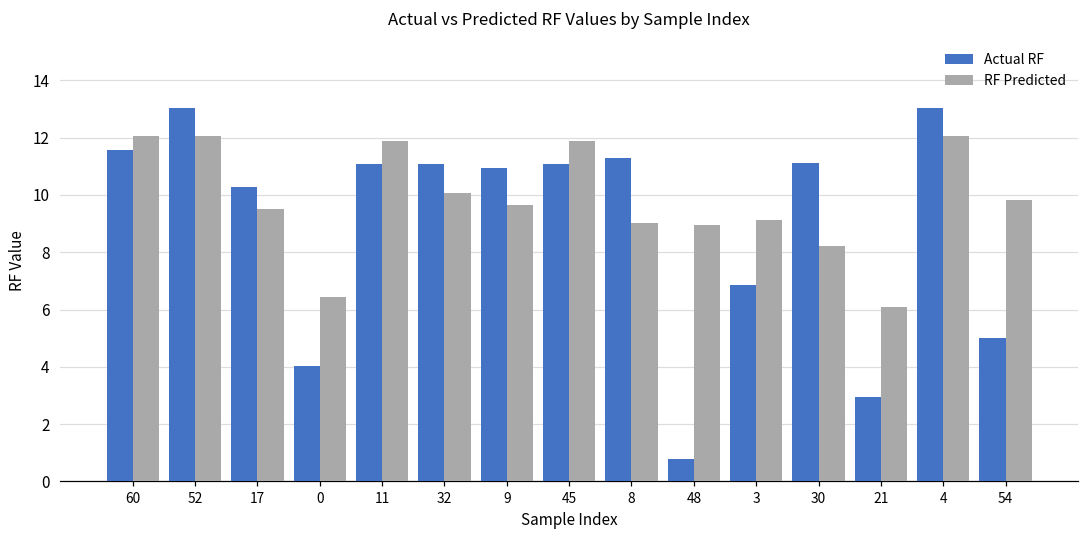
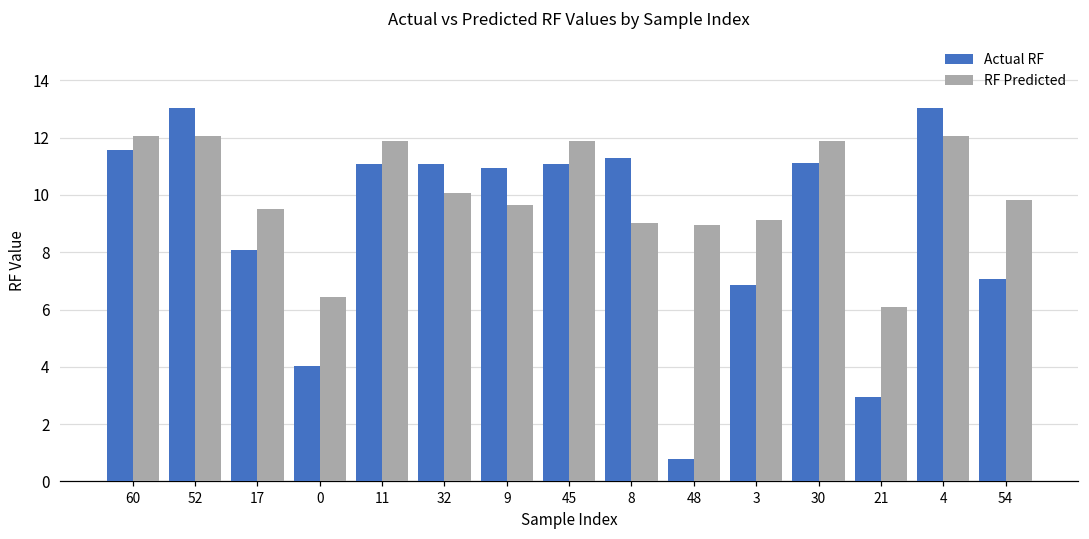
  {
    "Actual RF": {
      "60": 11.6,
      "52": 13.0,
-     "17": 10.3,
+     "17": 8.1,
      "0": 4.0,
      "11": 11.1,
      "32": 11.1,
      "9": 10.9,
      "45": 11.1,
      "8": 11.3,
      "48": 0.8,
      "3": 6.9,
      "30": 11.1,
      "21": 3.0,
      "4": 13.0,
-     "54": 5.0
+     "54": 7.1
    },
    "RF Predicted": {
      "60": 12.1,
      "52": 12.1,
      "17": 9.5,
      "0": 6.4,
      "11": 11.9,
      "32": 10.1,
      "9": 9.7,
      "45": 11.9,
      "8": 9.0,
      "48": 8.9,
      "3": 9.1,
-     "30": 8.2,
+     "30": 11.9,
      "21": 6.1,
      "4": 12.1,
      "54": 9.8
    }
  }
